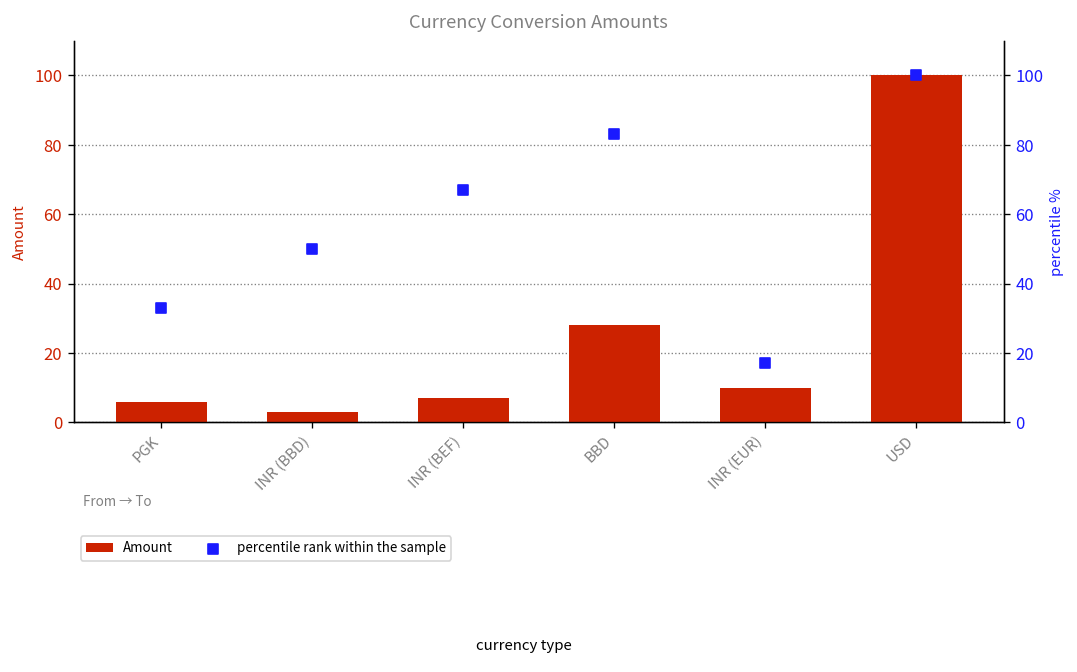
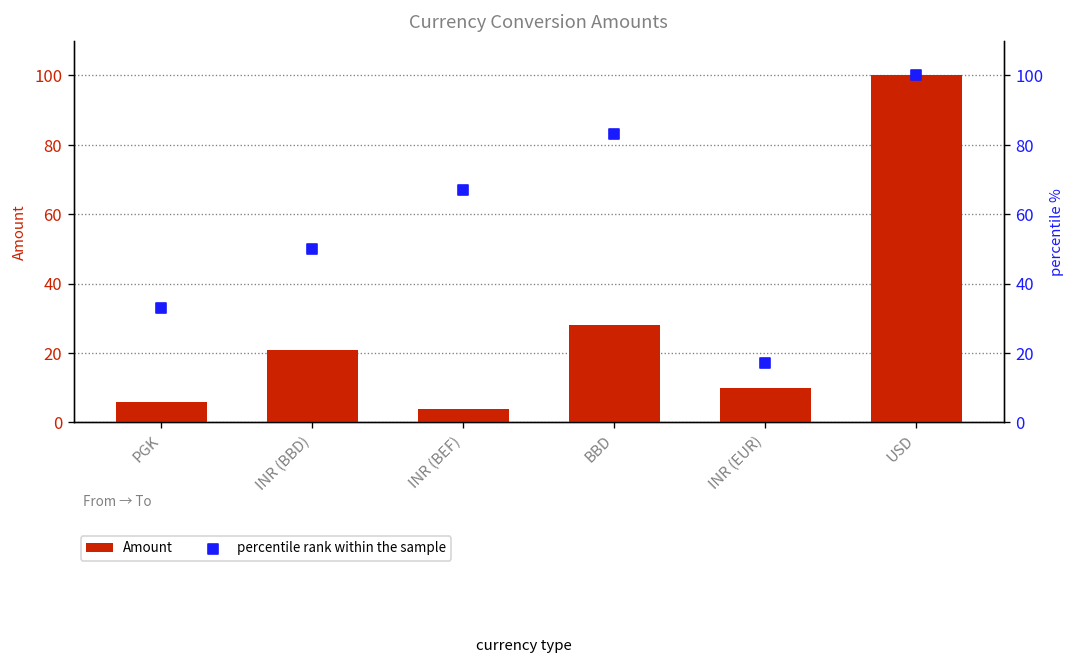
  {
    "Amount": {
      "PGK": 6,
-     "INR (BBD)": 3,
-     "INR (BEF)": 7,
+     "INR (BBD)": 21,
+     "INR (BEF)": 4,
      "BBD": 28,
      "INR (EUR)": 10,
      "USD": 100
    }
  }
